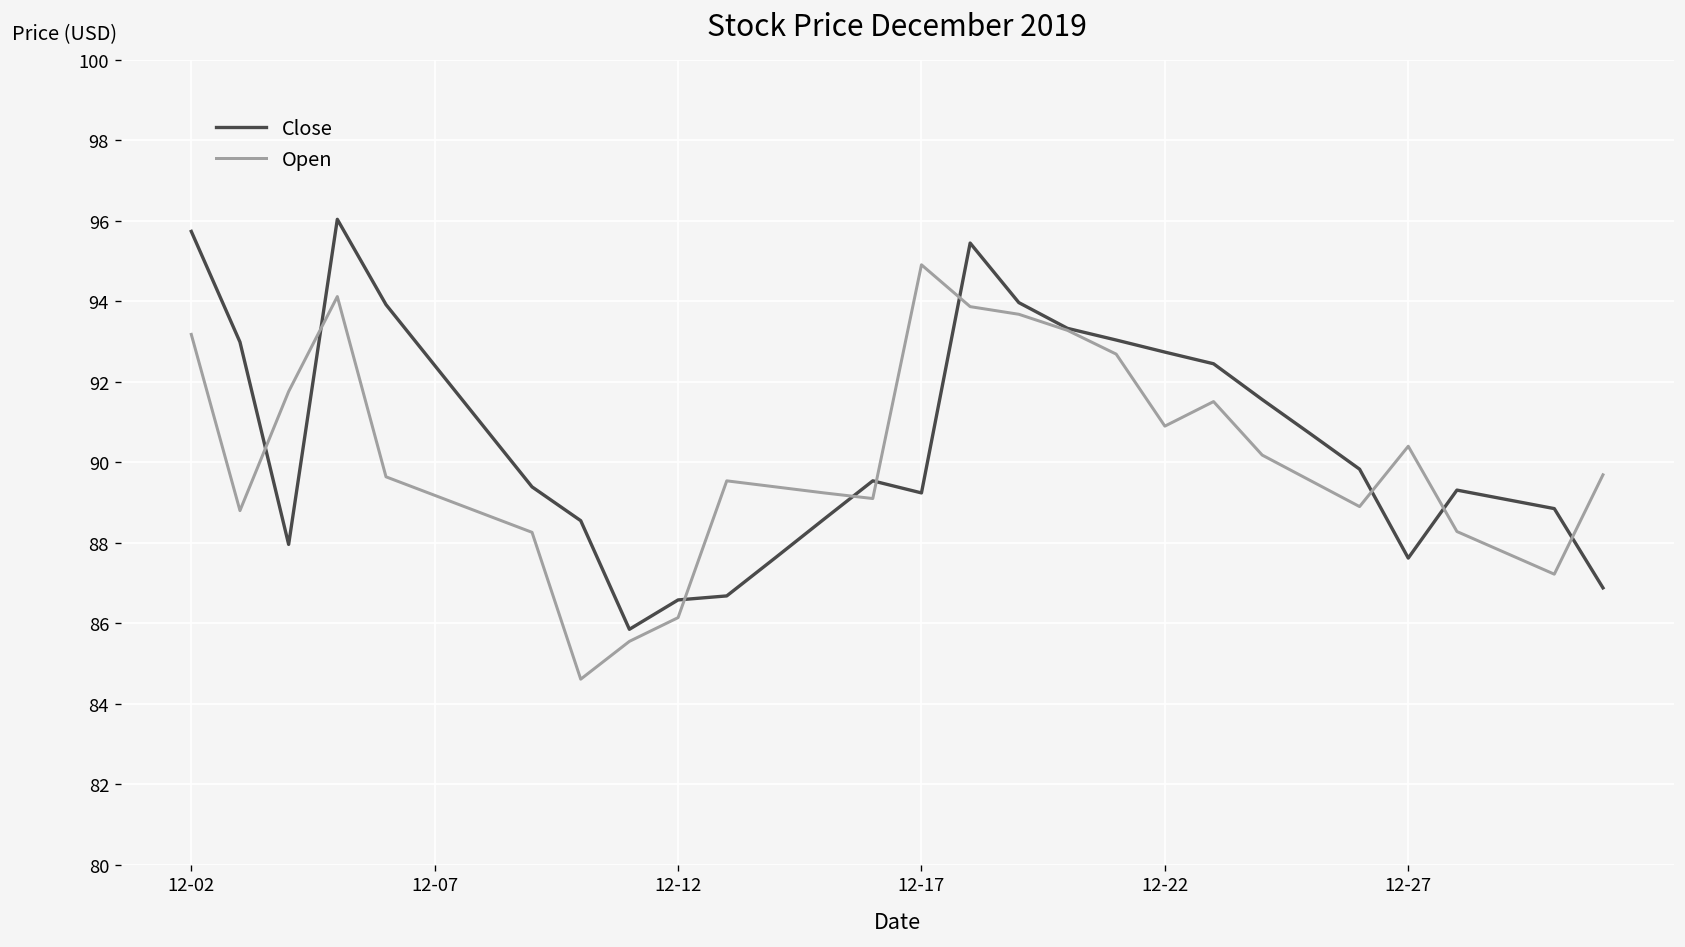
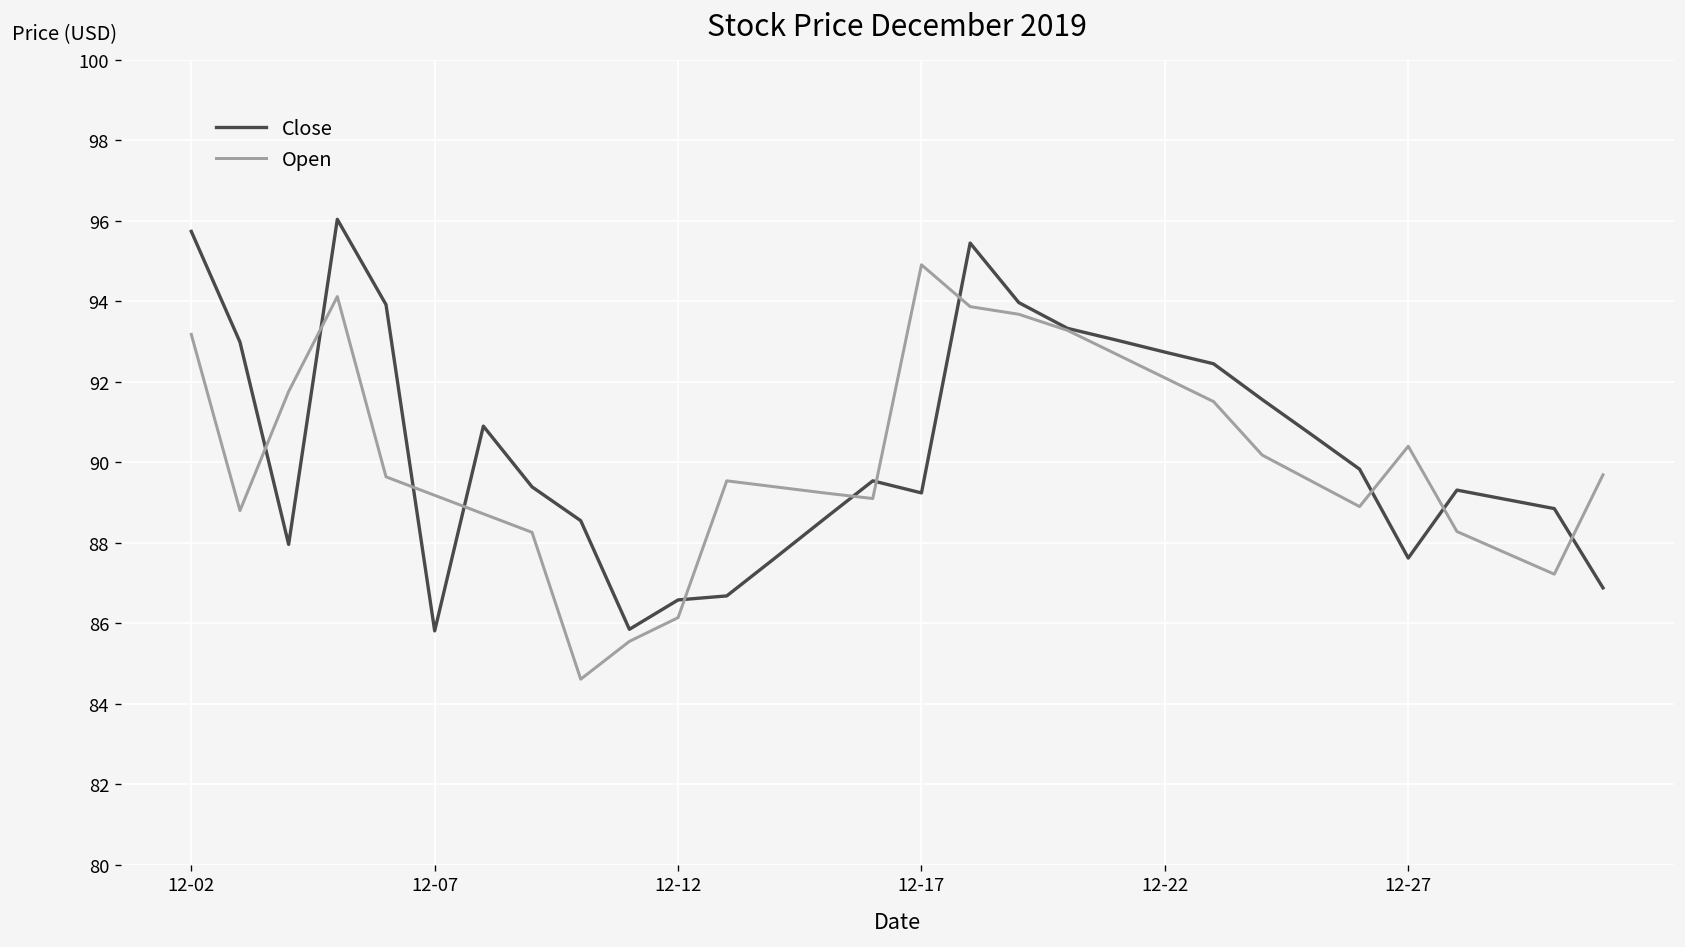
  {
    "Close": {
      "12-02": 95.7,
-     "12-07": 92.4,
+     "12-07": 85.8,
      "12-12": 86.6,
      "12-17": 89.2,
      "12-22": 92.7,
      "12-27": 87.6
    },
    "Open": {
      "12-02": 93.2,
      "12-07": 89.2,
      "12-12": 86.1,
      "12-17": 94.9,
-     "12-22": 90.9,
+     "12-22": 92.1,
      "12-27": 90.4
    }
  }
